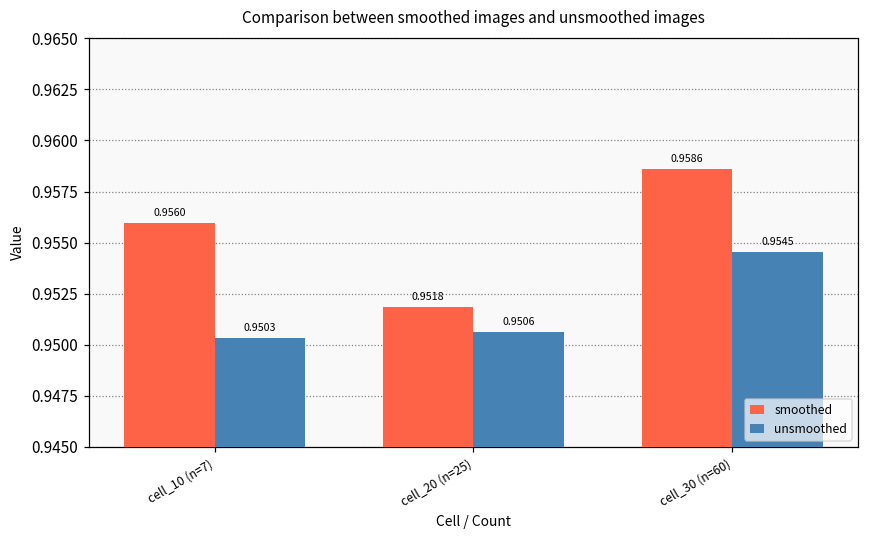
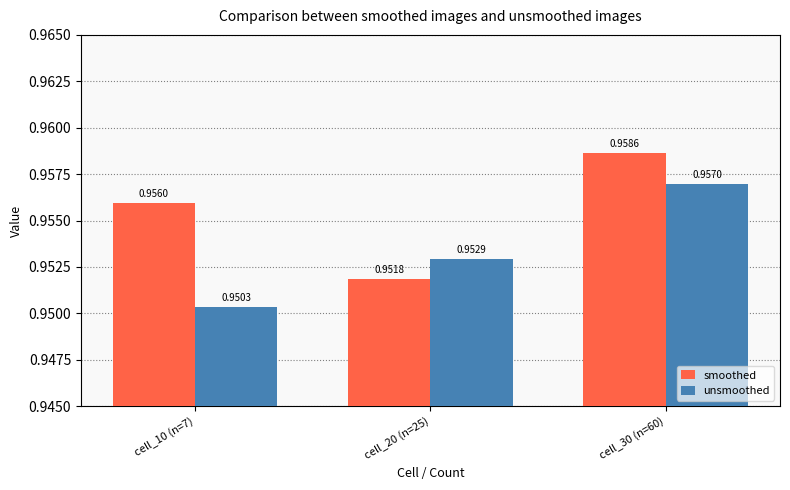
  {
    "smoothed": {
      "cell_10 (n=7)": 0.9560,
      "cell_20 (n=25)": 0.9518,
      "cell_30 (n=60)": 0.9586
    },
    "unsmoothed": {
      "cell_10 (n=7)": 0.9503,
-     "cell_20 (n=25)": 0.9506,
-     "cell_30 (n=60)": 0.9545
+     "cell_20 (n=25)": 0.9529,
+     "cell_30 (n=60)": 0.9570
    }
  }
